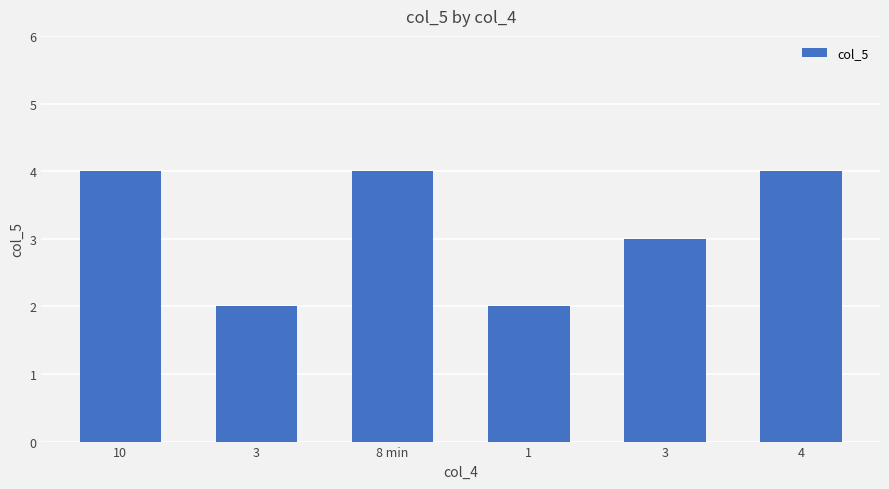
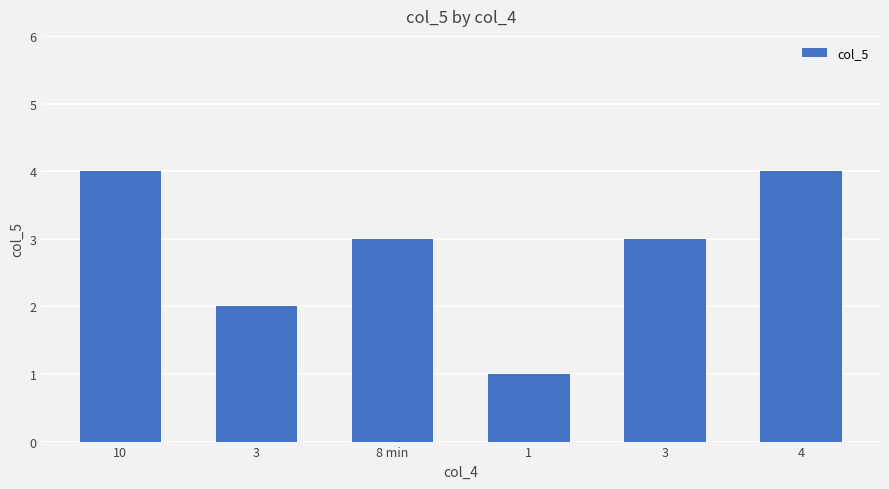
  {
    "10": 4,
-   "8 min": 4,
-   "1": 2,
+   "8 min": 3,
+   "1": 1,
    "4": 4
  }
